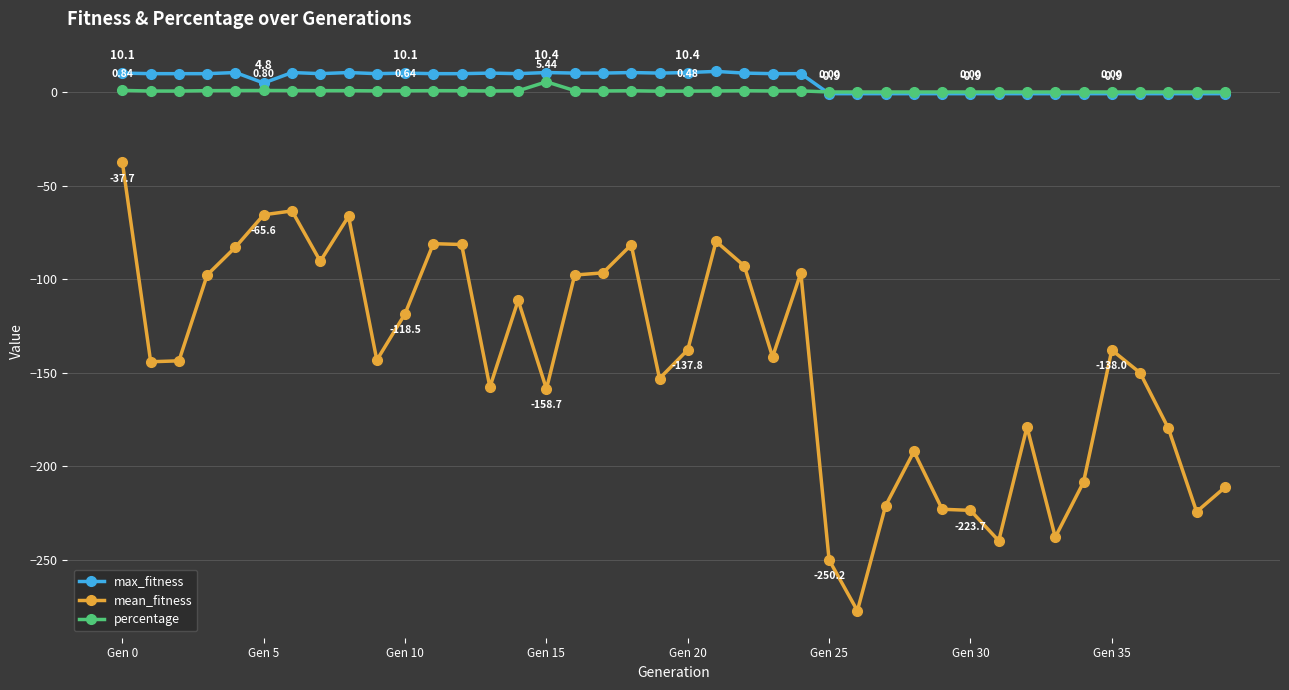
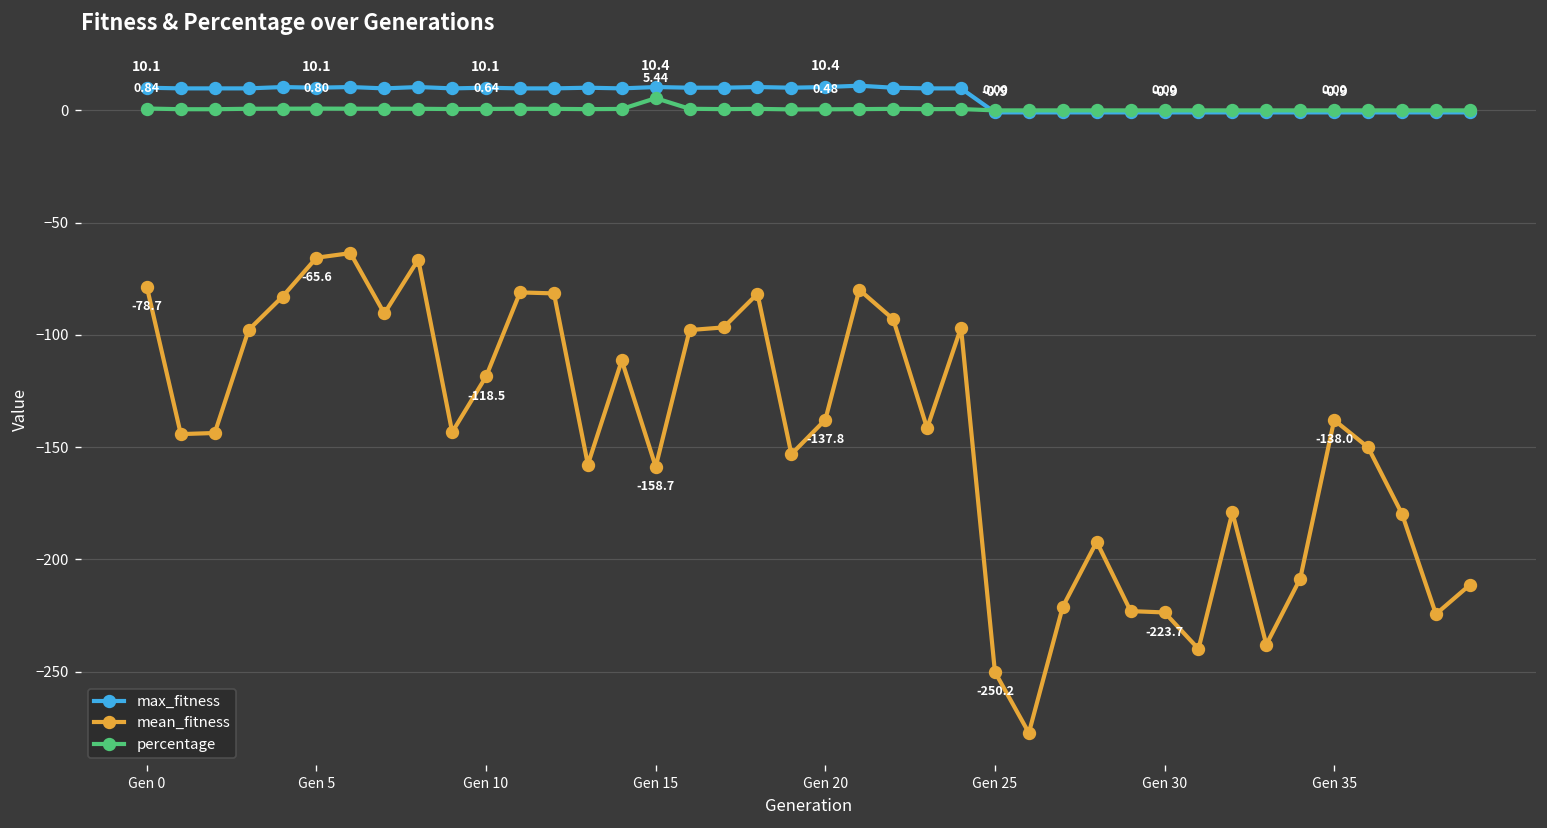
  {
    "max_fitness": {
      "Gen 0": 10.1,
-     "Gen 5": 4.8,
+     "Gen 5": 10.1,
      "Gen 10": 10.1,
      "Gen 15": 10.4,
      "Gen 20": 10.4
    },
    "mean_fitness": {
-     "Gen 0": -37.7,
+     "Gen 0": -78.7,
      "Gen 5": -65.6,
      "Gen 10": -118.5,
      "Gen 15": -158.7,
      "Gen 20": -137.8,
      "Gen 25": -250.2,
      "Gen 30": -223.7,
      "Gen 35": -138.0
    }
  }
